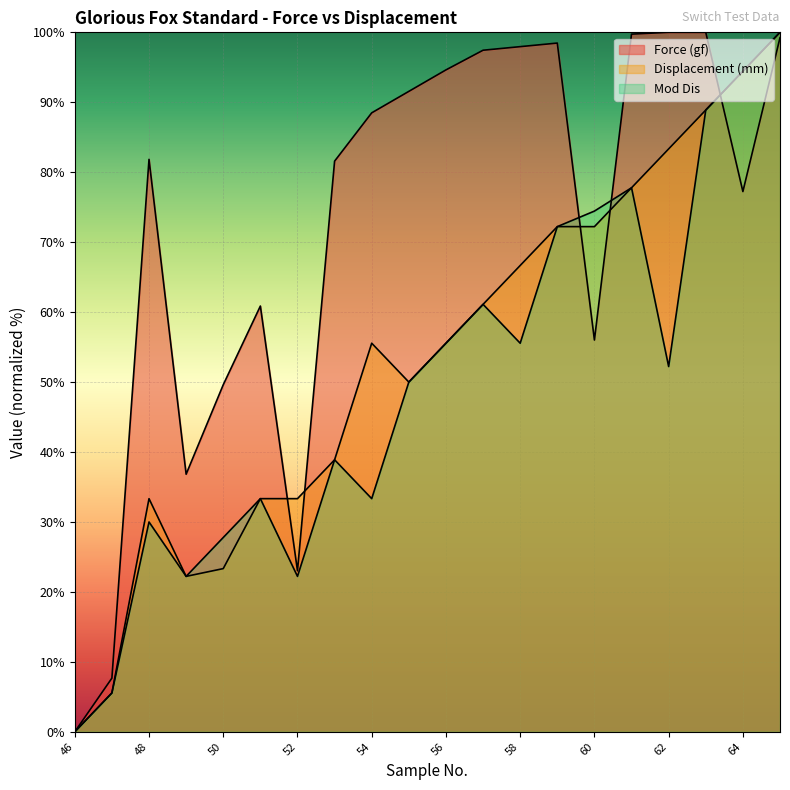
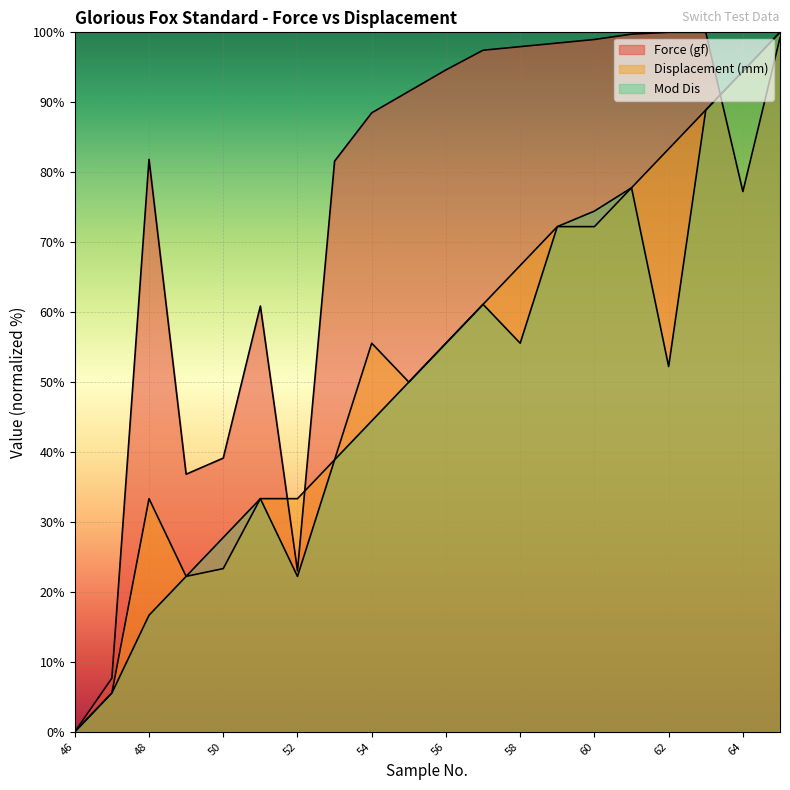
  {
    "Force (gf)": {
      "48": "82%",
-     "50": "50%",
+     "50": "39%",
      "52": "23%",
      "54": "88%",
      "56": "95%",
      "58": "98%",
-     "60": "56%",
+     "60": "99%",
      "62": "100%",
      "64": "77%"
    },
    "Displacement (mm)": {
      "48": "33%",
      "50": "23%",
      "52": "33%",
      "54": "56%",
      "58": "67%",
      "60": "72%",
      "62": "83%"
    },
    "Mod Dis": {
-     "48": "30%",
+     "48": "17%",
      "50": "28%",
      "52": "22%",
-     "54": "33%",
+     "54": "44%",
      "58": "56%",
      "60": "74%",
      "62": "52%"
    }
  }
